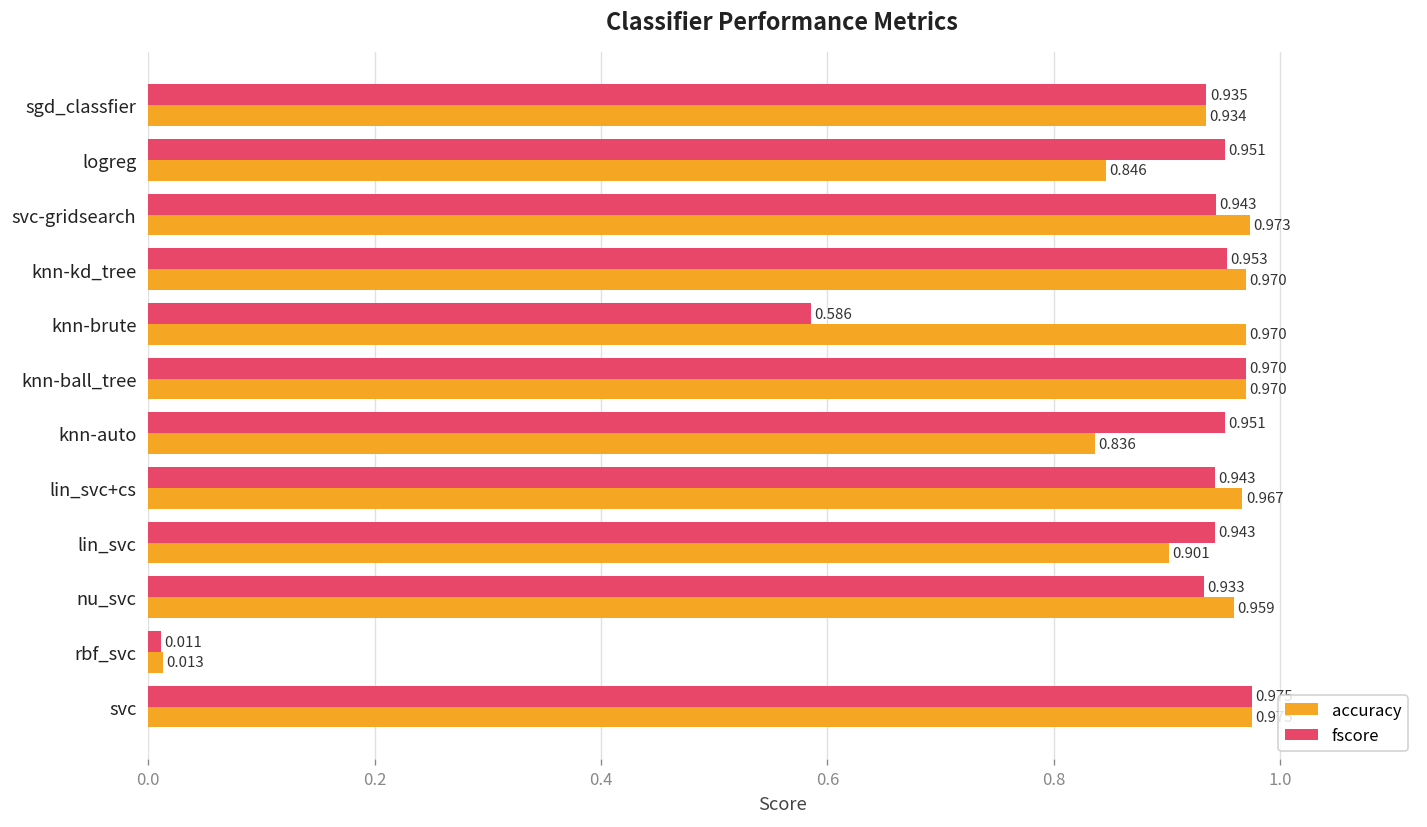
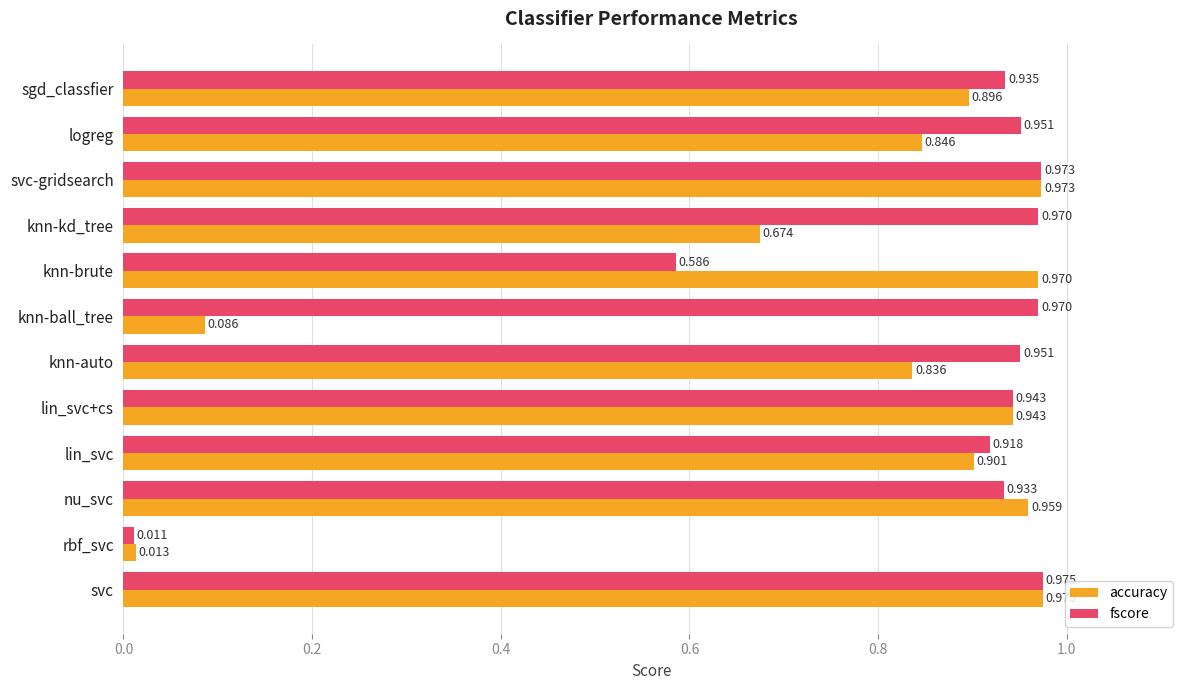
  {
    "accuracy": {
-     "sgd_classfier": 0.934,
+     "sgd_classfier": 0.896,
      "logreg": 0.846,
      "svc-gridsearch": 0.973,
-     "knn-kd_tree": 0.970,
+     "knn-kd_tree": 0.674,
      "knn-brute": 0.970,
-     "knn-ball_tree": 0.970,
+     "knn-ball_tree": 0.086,
      "knn-auto": 0.836,
-     "lin_svc+cs": 0.967,
+     "lin_svc+cs": 0.943,
      "lin_svc": 0.901,
      "nu_svc": 0.959,
      "rbf_svc": 0.013
    },
    "fscore": {
      "sgd_classfier": 0.935,
      "logreg": 0.951,
-     "svc-gridsearch": 0.943,
-     "knn-kd_tree": 0.953,
+     "svc-gridsearch": 0.973,
+     "knn-kd_tree": 0.970,
      "knn-brute": 0.586,
      "knn-ball_tree": 0.970,
      "knn-auto": 0.951,
      "lin_svc+cs": 0.943,
-     "lin_svc": 0.943,
+     "lin_svc": 0.918,
      "nu_svc": 0.933,
      "rbf_svc": 0.011
    }
  }
